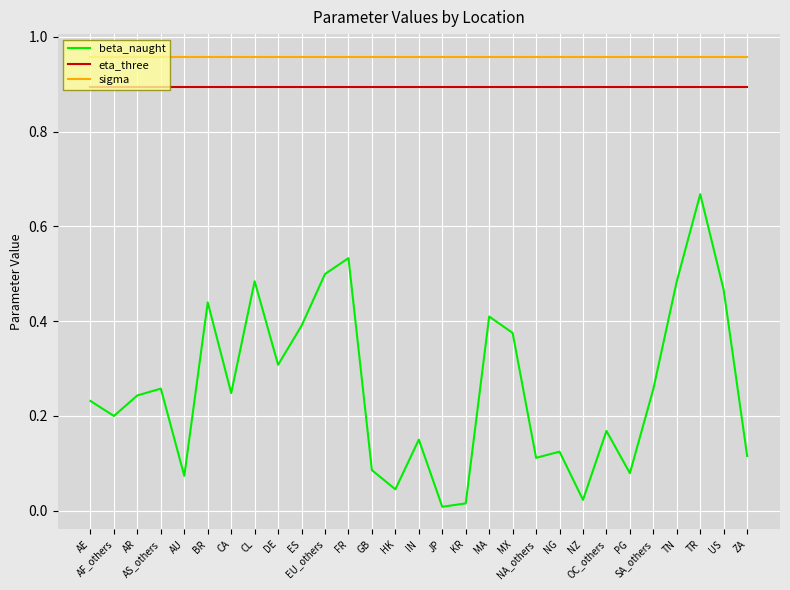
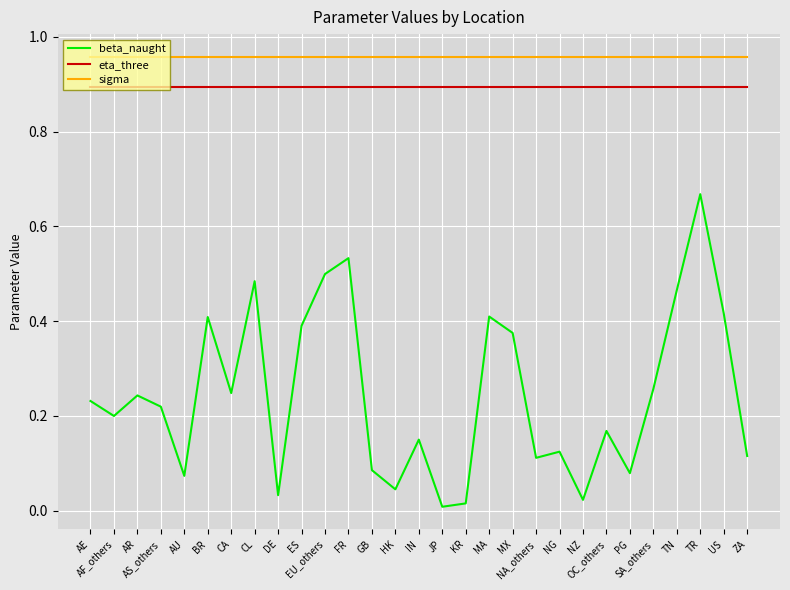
  {
    "beta_naught": {
      "AE": 0.23,
      "AF_others": 0.20,
      "AR": 0.24,
-     "AS_others": 0.26,
+     "AS_others": 0.22,
      "AU": 0.07,
-     "BR": 0.44,
+     "BR": 0.41,
      "CA": 0.25,
      "CL": 0.48,
-     "DE": 0.31,
+     "DE": 0.03,
      "ES": 0.39,
      "EU_others": 0.50,
      "FR": 0.53,
      "GB": 0.09,
      "HK": 0.04,
      "IN": 0.15,
      "JP": 0.01,
      "KR": 0.02,
      "MA": 0.41,
      "MX": 0.38,
      "NA_others": 0.11,
      "NG": 0.12,
      "NZ": 0.02,
      "OC_others": 0.17,
      "PG": 0.08,
      "SA_others": 0.26,
-     "TN": 0.48,
+     "TN": 0.47,
      "TR": 0.67,
-     "US": 0.47,
+     "US": 0.42,
      "ZA": 0.12
    },
    "eta_three": {
      "AU": 0.90,
      "BR": 0.90,
      "CA": 0.90,
      "CL": 0.90,
      "DE": 0.90,
      "ES": 0.90,
      "EU_others": 0.90,
      "FR": 0.90,
      "GB": 0.90,
      "HK": 0.90,
      "IN": 0.90,
      "JP": 0.90,
      "KR": 0.90,
      "MA": 0.90,
      "MX": 0.90,
      "NA_others": 0.90,
      "NG": 0.90,
      "NZ": 0.90,
      "OC_others": 0.90,
      "PG": 0.90,
      "SA_others": 0.90,
      "TN": 0.90,
      "TR": 0.90,
      "US": 0.90,
      "ZA": 0.90
    },
    "sigma": {
      "AU": 0.96,
      "BR": 0.96,
      "CA": 0.96,
      "CL": 0.96,
      "DE": 0.96,
      "ES": 0.96,
      "EU_others": 0.96,
      "FR": 0.96,
      "GB": 0.96,
      "HK": 0.96,
      "IN": 0.96,
      "JP": 0.96,
      "KR": 0.96,
      "MA": 0.96,
      "MX": 0.96,
      "NA_others": 0.96,
      "NG": 0.96,
      "NZ": 0.96,
      "OC_others": 0.96,
      "PG": 0.96,
      "SA_others": 0.96,
      "TN": 0.96,
      "TR": 0.96,
      "US": 0.96,
      "ZA": 0.96
    }
  }
